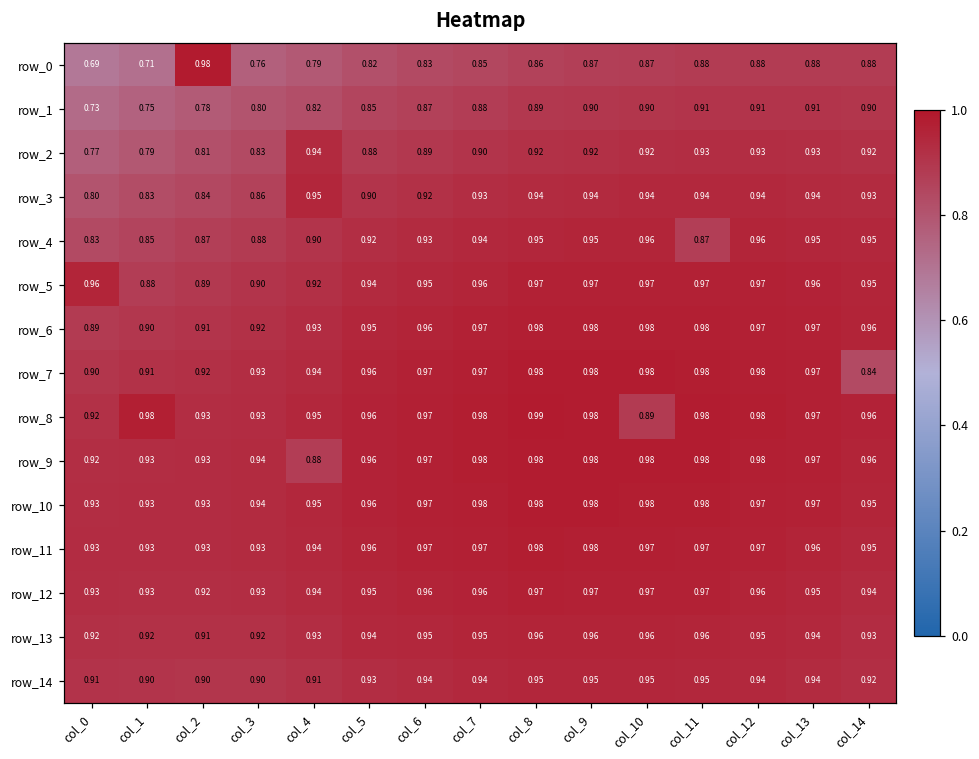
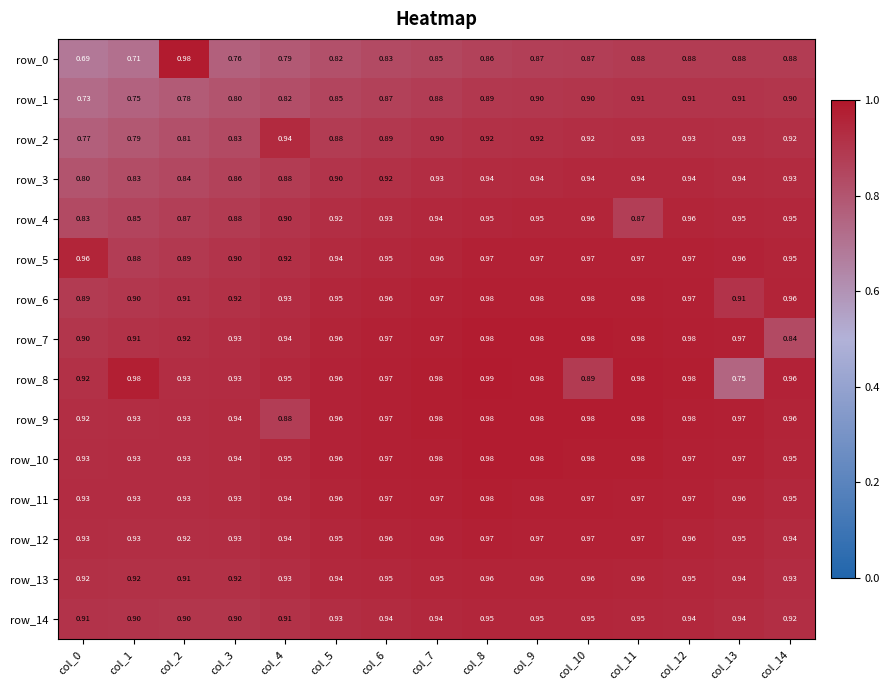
  {
    "row_3": {
      "col_0": 0.80,
      "col_1": 0.83,
      "col_2": 0.84,
      "col_3": 0.86,
-     "col_4": 0.95,
+     "col_4": 0.88,
      "col_5": 0.90,
      "col_6": 0.92,
      "col_7": 0.93,
      "col_8": 0.94,
      "col_9": 0.94,
      "col_10": 0.94,
      "col_11": 0.94,
      "col_12": 0.94,
      "col_13": 0.94,
      "col_14": 0.93
    },
    "row_6": {
      "col_0": 0.89,
      "col_1": 0.90,
      "col_2": 0.91,
      "col_3": 0.92,
      "col_4": 0.93,
      "col_5": 0.95,
      "col_6": 0.96,
      "col_7": 0.97,
      "col_8": 0.98,
      "col_9": 0.98,
      "col_10": 0.98,
      "col_11": 0.98,
      "col_12": 0.97,
-     "col_13": 0.97,
+     "col_13": 0.91,
      "col_14": 0.96
    },
    "row_8": {
      "col_0": 0.92,
      "col_1": 0.98,
      "col_2": 0.93,
      "col_3": 0.93,
      "col_4": 0.95,
      "col_5": 0.96,
      "col_6": 0.97,
      "col_7": 0.98,
      "col_8": 0.99,
      "col_9": 0.98,
      "col_10": 0.89,
      "col_11": 0.98,
      "col_12": 0.98,
-     "col_13": 0.97,
+     "col_13": 0.75,
      "col_14": 0.96
    }
  }
